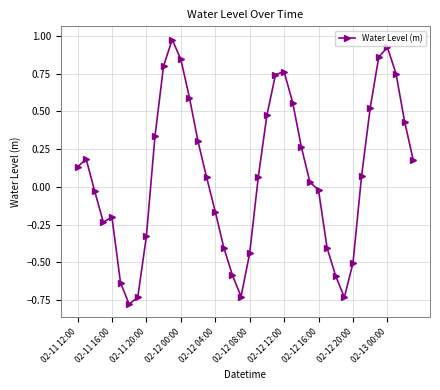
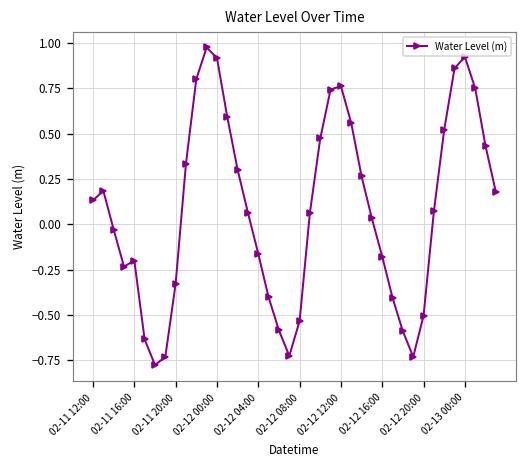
  {
    "02-11 12:00": 0.13,
    "02-11 16:00": -0.20,
    "02-11 20:00": -0.33,
-   "02-12 00:00": 0.84,
+   "02-12 00:00": 0.92,
    "02-12 04:00": -0.16,
-   "02-12 08:00": -0.44,
+   "02-12 08:00": -0.53,
    "02-12 12:00": 0.76,
-   "02-12 16:00": -0.02,
+   "02-12 16:00": -0.18,
    "02-12 20:00": -0.50,
    "02-13 00:00": 0.92
  }
